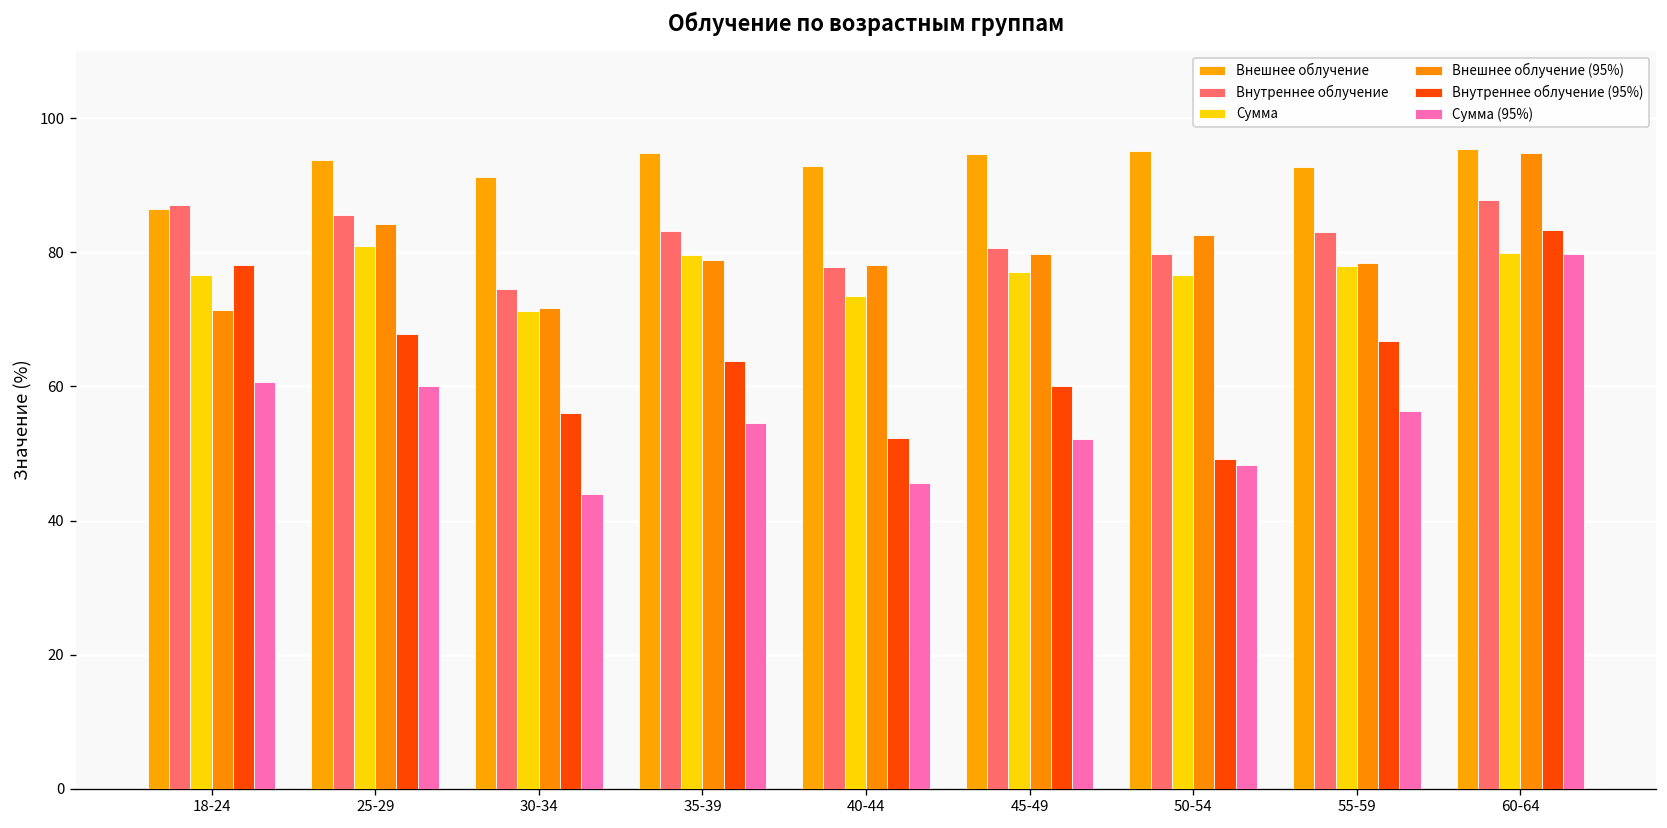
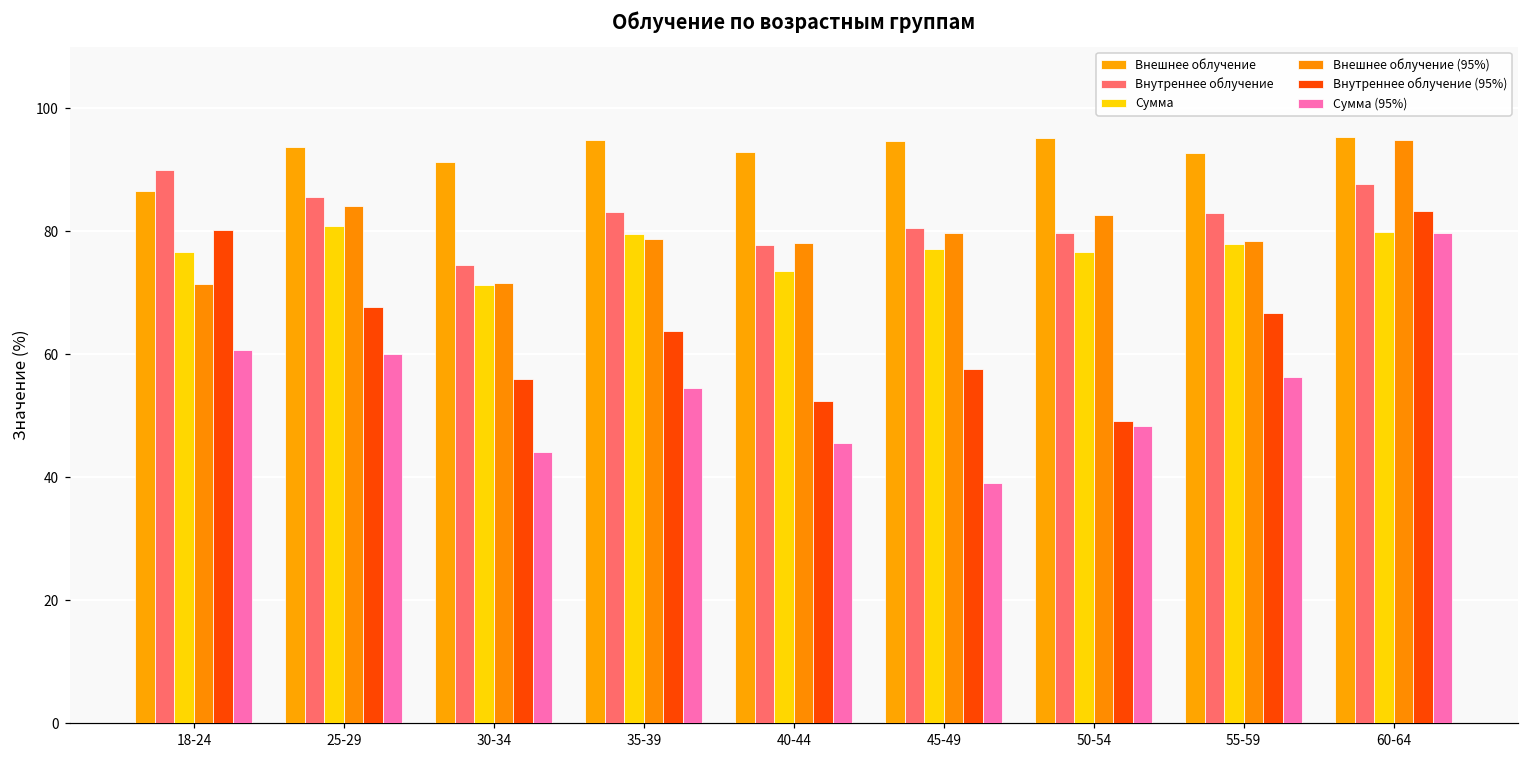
  {
    "Внутреннее облучение": {
-     "18-24": 87,
+     "18-24": 90,
      "25-29": 86,
      "30-34": 74,
      "35-39": 83,
      "40-44": 78,
      "45-49": 81,
      "50-54": 80,
      "55-59": 83,
      "60-64": 88
    },
    "Внутреннее облучение (95%)": {
-     "18-24": 78,
+     "18-24": 80,
      "25-29": 68,
      "30-34": 56,
      "35-39": 64,
      "40-44": 52,
-     "45-49": 60,
+     "45-49": 58,
      "50-54": 49,
      "55-59": 67,
      "60-64": 83
    },
    "Сумма (95%)": {
      "18-24": 61,
      "25-29": 60,
      "30-34": 44,
      "35-39": 54,
      "40-44": 46,
-     "45-49": 52,
+     "45-49": 39,
      "50-54": 48,
      "55-59": 56,
      "60-64": 80
    }
  }
